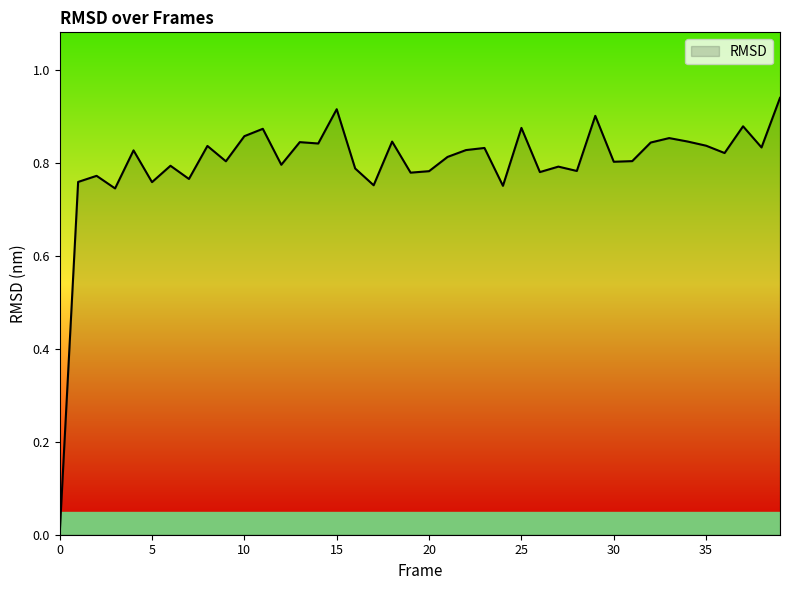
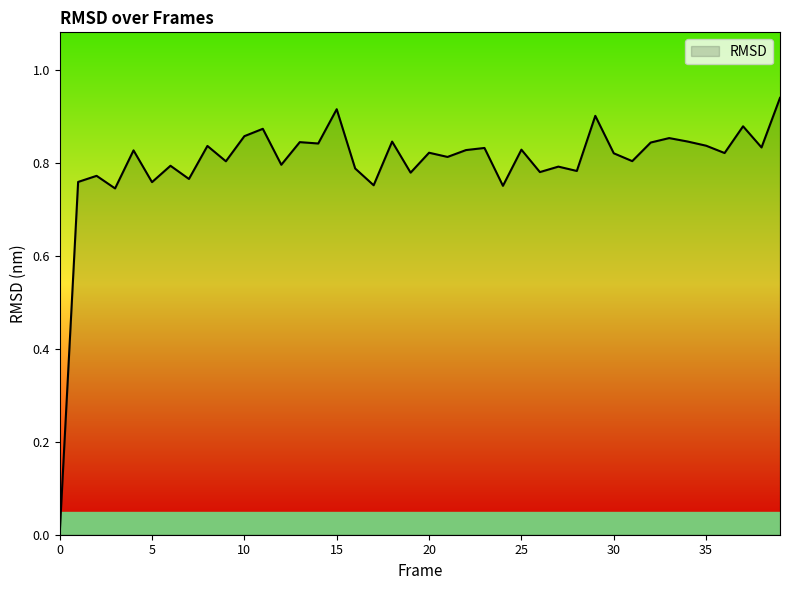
  {
    "5": 0.76,
    "10": 0.86,
    "15": 0.92,
-   "20": 0.78,
-   "25": 0.88,
-   "30": 0.80,
+   "20": 0.82,
+   "25": 0.83,
+   "30": 0.82,
    "35": 0.84
  }
